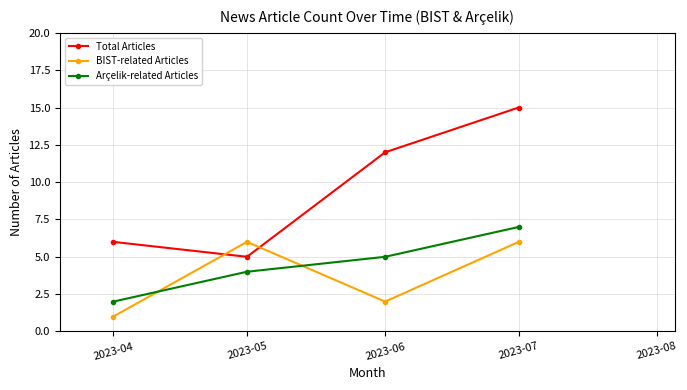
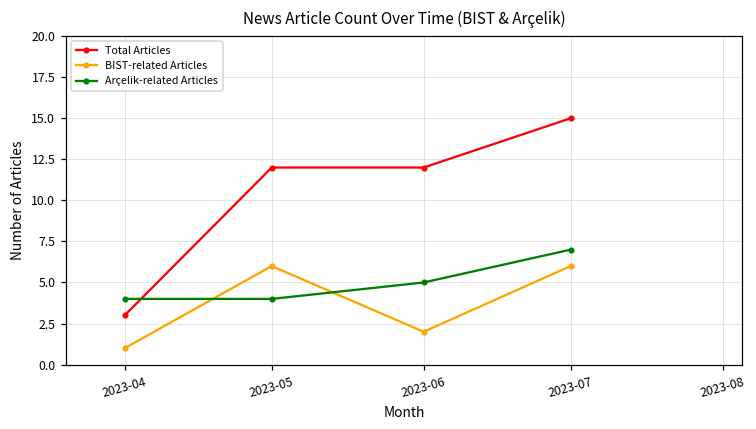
  {
    "Total Articles": {
-     "2023-04": 6,
-     "2023-05": 5,
+     "2023-04": 3,
+     "2023-05": 12,
      "2023-06": 12,
      "2023-07": 15
    },
    "BIST-related Articles": {
      "2023-04": 1,
      "2023-05": 6,
      "2023-06": 2,
      "2023-07": 6
    },
    "Arçelik-related Articles": {
-     "2023-04": 2,
+     "2023-04": 4,
      "2023-05": 4,
      "2023-06": 5,
      "2023-07": 7
    }
  }
